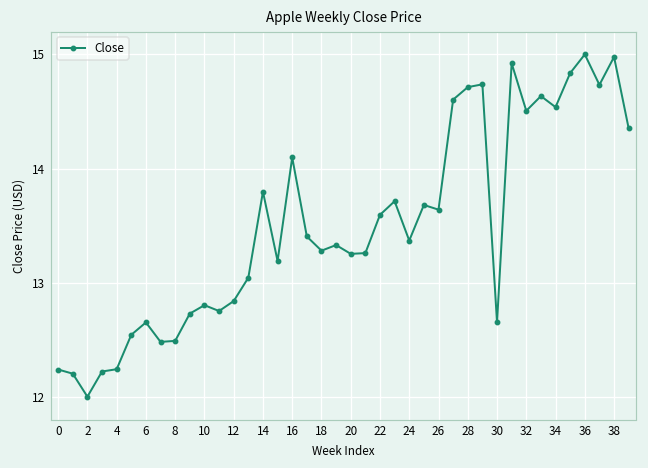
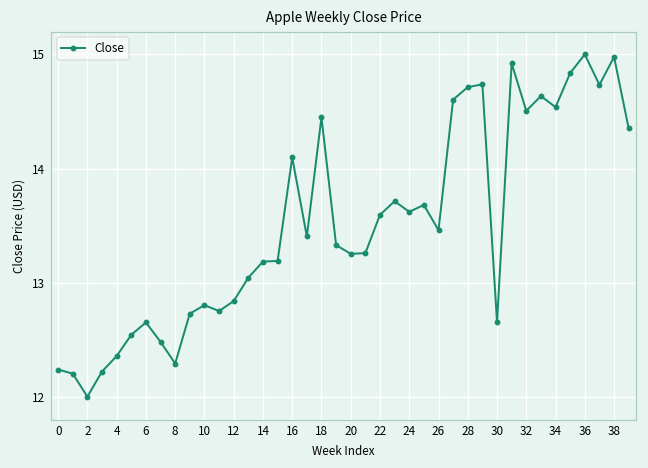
  {
    "0": 12.2,
    "2": 12.0,
-   "4": 12.2,
+   "4": 12.4,
    "6": 12.7,
-   "8": 12.5,
+   "8": 12.3,
    "10": 12.8,
    "12": 12.8,
-   "14": 13.8,
+   "14": 13.2,
    "16": 14.1,
-   "18": 13.3,
+   "18": 14.4,
    "20": 13.3,
    "22": 13.6,
-   "24": 13.4,
-   "26": 13.6,
+   "24": 13.6,
+   "26": 13.5,
    "28": 14.7,
    "30": 12.7,
    "32": 14.5,
    "34": 14.5,
    "36": 15.0,
    "38": 15.0
  }
